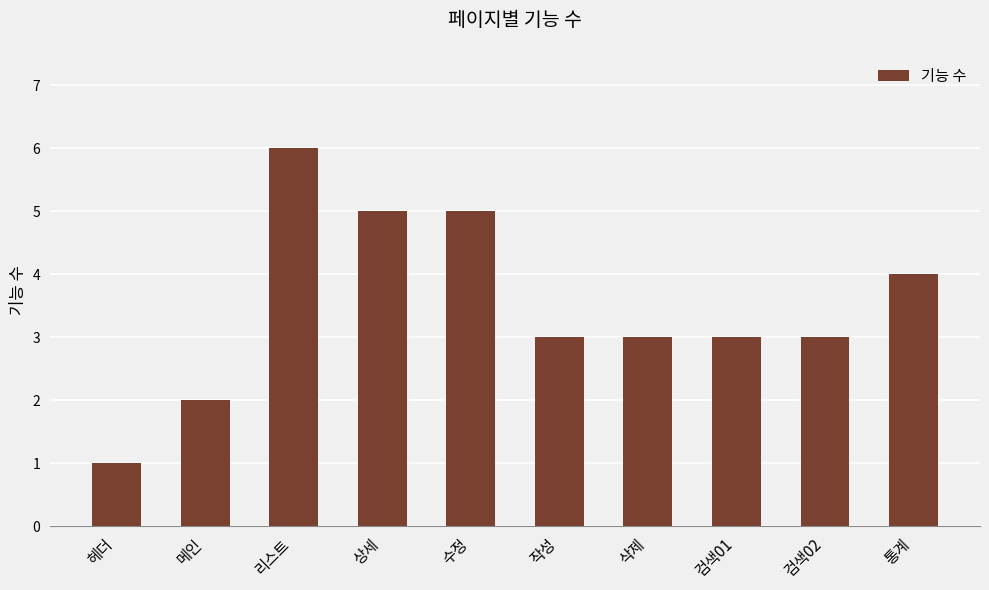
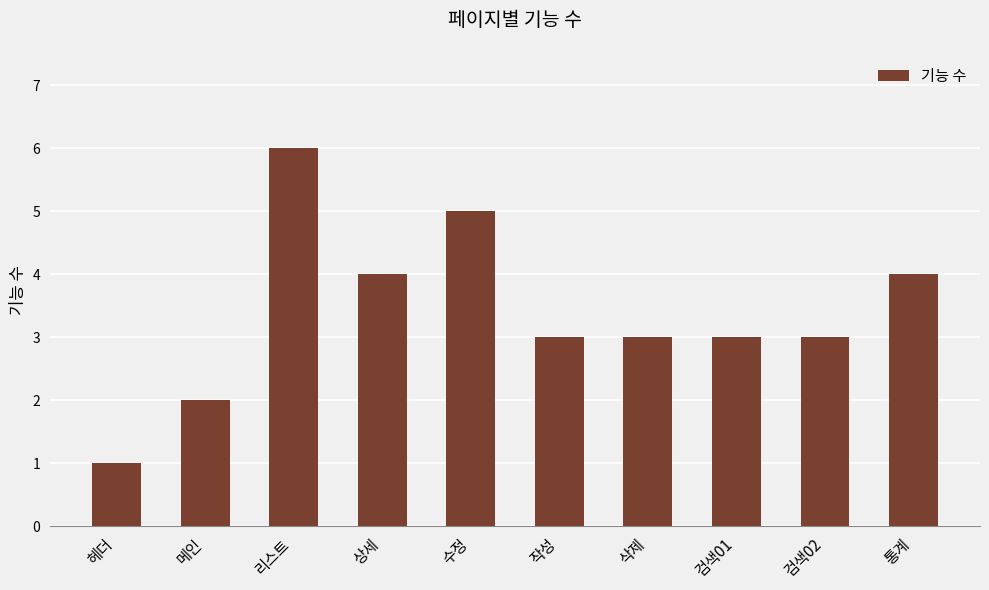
  {
    "헤더": 1,
    "메인": 2,
    "리스트": 6,
-   "상세": 5,
+   "상세": 4,
    "수정": 5,
    "작성": 3,
    "삭제": 3,
    "검색01": 3,
    "검색02": 3,
    "통계": 4
  }
